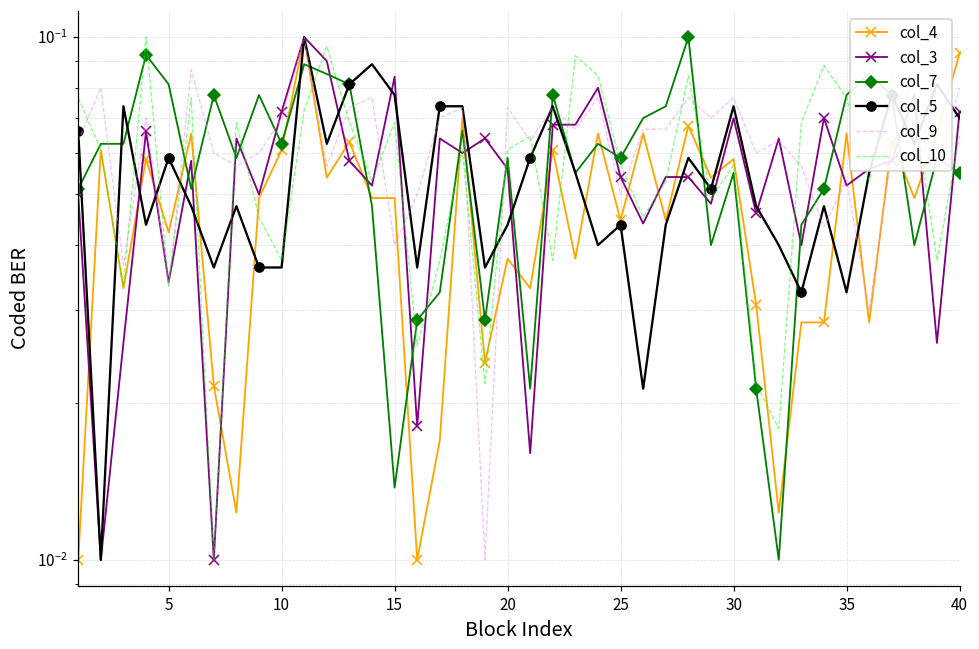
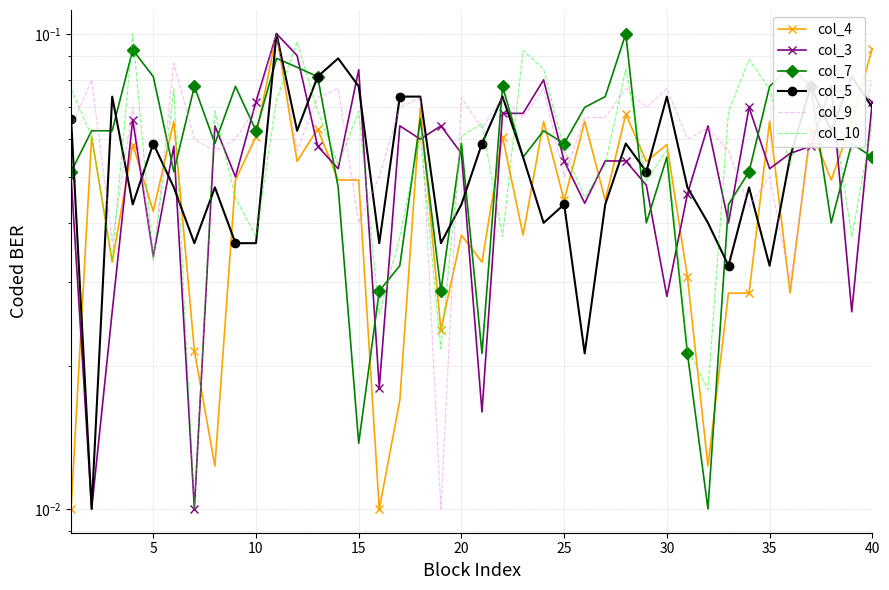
  {
    "col_4": {
      "5": 0.042,
      "10": 0.061,
      "15": 0.049,
      "20": 0.038,
      "25": 0.045,
      "30": 0.058,
      "35": 0.065,
      "40": 0.093
    },
    "col_3": {
      "5": 0.034,
      "10": 0.072,
      "15": 0.084,
      "20": 0.056,
      "25": 0.054,
-     "30": 0.070,
+     "30": 0.028,
      "35": 0.052,
      "40": 0.072
    },
    "col_7": {
      "5": 0.081,
      "10": 0.063,
      "15": 0.0138,
      "20": 0.059,
      "25": 0.059,
      "30": 0.055,
      "35": 0.078,
      "40": 0.055
    },
    "col_5": {
      "5": 0.059,
      "10": 0.036,
      "15": 0.078,
      "20": 0.044,
      "25": 0.044,
      "30": 0.074,
      "35": 0.033,
      "40": 0.070
    },
    "col_9": {
      "10": 0.070,
      "15": 0.040,
      "20": 0.073,
      "25": 0.050,
      "30": 0.077,
-     "35": 0.053,
+     "35": 0.050,
      "40": 0.080
    },
    "col_10": {
      "10": 0.037,
      "15": 0.069,
      "20": 0.061,
      "25": 0.057,
      "30": 0.057,
      "35": 0.077,
      "40": 0.065
    }
  }
